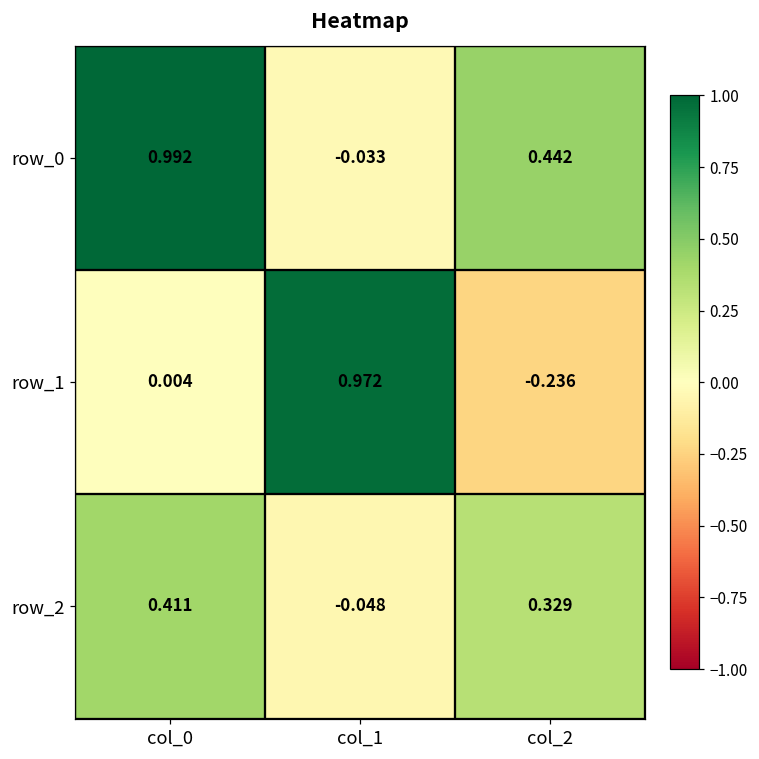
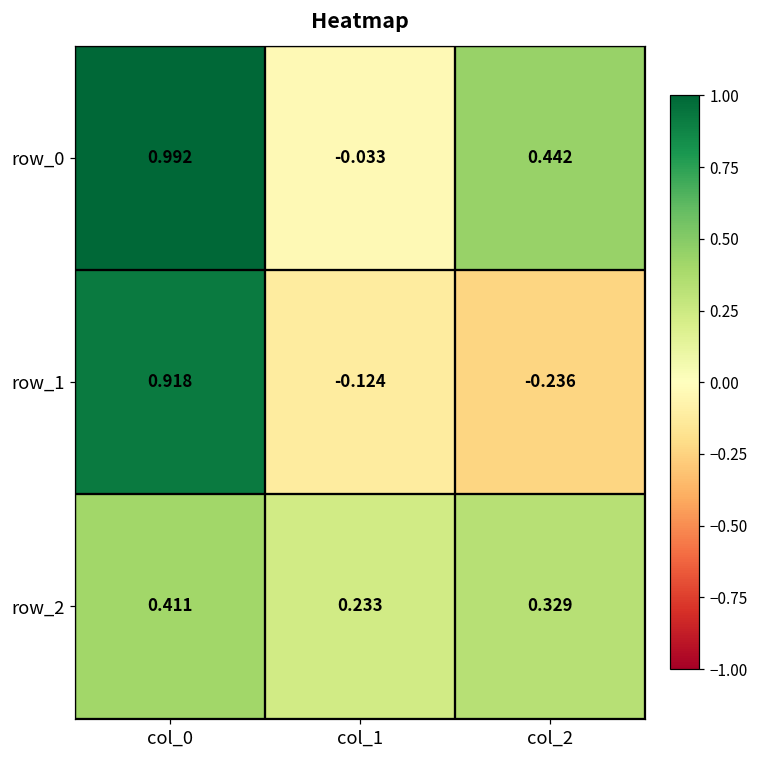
  {
    "row_0": {
      "col_0": 0.992,
      "col_1": -0.033,
      "col_2": 0.442
    },
    "row_1": {
-     "col_0": 0.004,
-     "col_1": 0.972,
+     "col_0": 0.918,
+     "col_1": -0.124,
      "col_2": -0.236
    },
    "row_2": {
      "col_0": 0.411,
-     "col_1": -0.048,
+     "col_1": 0.233,
      "col_2": 0.329
    }
  }
